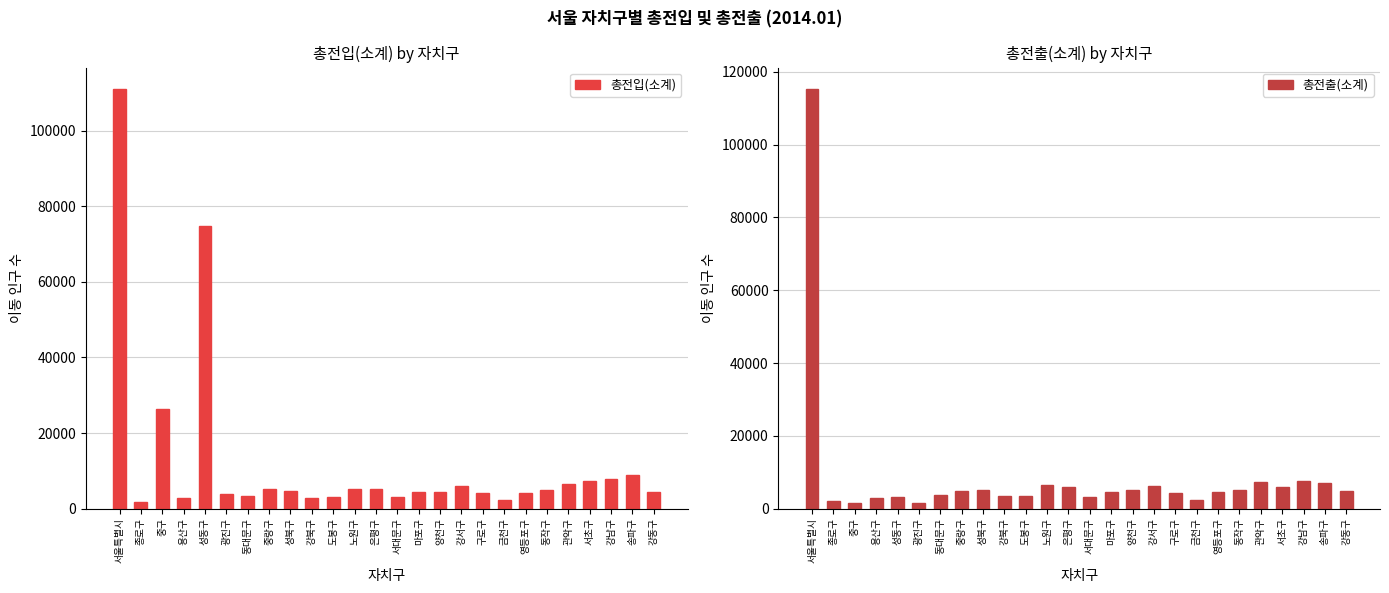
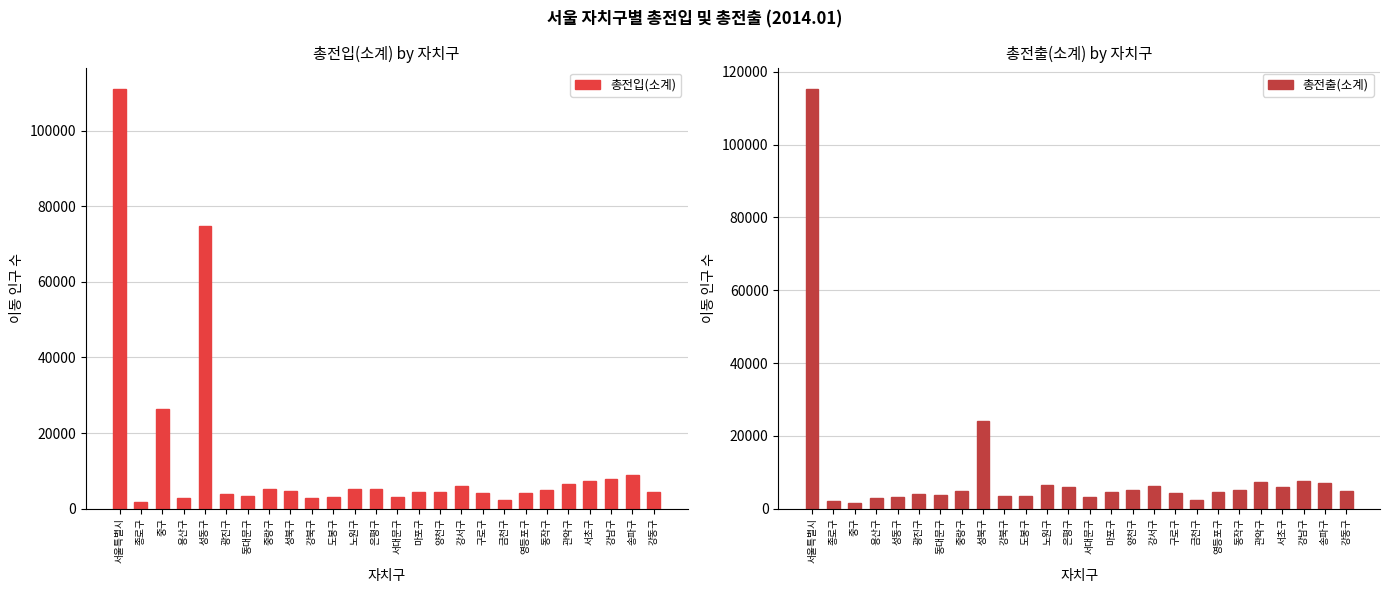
  {
    "총전입(소계) by 자치구": {
      "서울특별시": 111000,
      "종로구": 2000,
      "중구": 26000,
      "용산구": 3000,
      "성동구": 75000,
      "광진구": 4000,
      "동대문구": 3000,
      "중랑구": 5000,
      "성북구": 5000,
      "강북구": 3000,
      "도봉구": 3000,
      "노원구": 5000,
      "은평구": 5000,
      "서대문구": 3000,
      "마포구": 4000,
      "양천구": 4000,
      "강서구": 6000,
      "구로구": 4000,
      "금천구": 2000,
      "영등포구": 4000,
      "동작구": 5000,
      "관악구": 7000,
      "서초구": 7000,
      "강남구": 8000,
      "송파구": 9000,
      "강동구": 4000
    },
    "총전출(소계) by 자치구": {
      "서울특별시": 115000,
      "종로구": 2000,
      "중구": 2000,
      "용산구": 3000,
      "성동구": 3000,
-     "광진구": 2000,
+     "광진구": 4000,
      "동대문구": 4000,
      "중랑구": 5000,
-     "성북구": 5000,
+     "성북구": 24000,
      "강북구": 3000,
      "도봉구": 3000,
      "노원구": 6000,
      "은평구": 6000,
      "서대문구": 3000,
      "마포구": 4000,
      "양천구": 5000,
      "강서구": 6000,
      "구로구": 4000,
      "금천구": 2000,
      "영등포구": 4000,
      "동작구": 5000,
      "관악구": 7000,
      "서초구": 6000,
      "강남구": 8000,
      "송파구": 7000,
      "강동구": 5000
    }
  }
